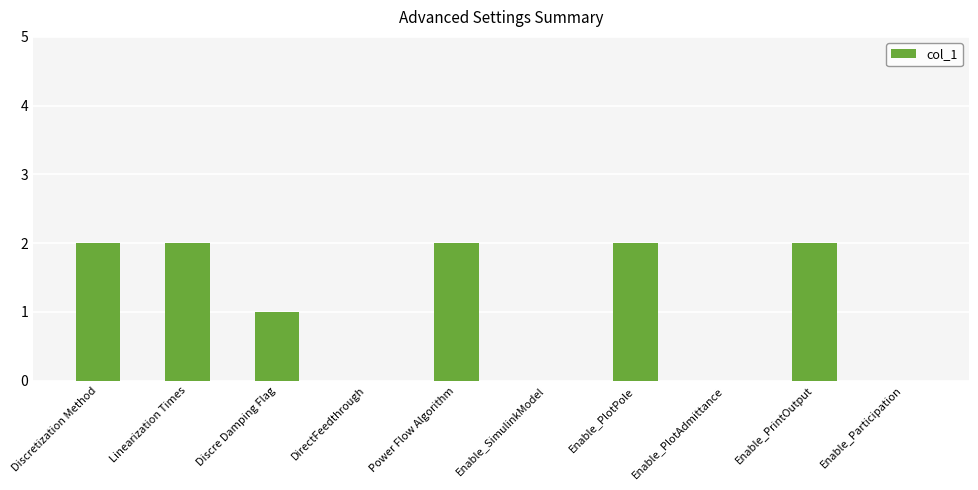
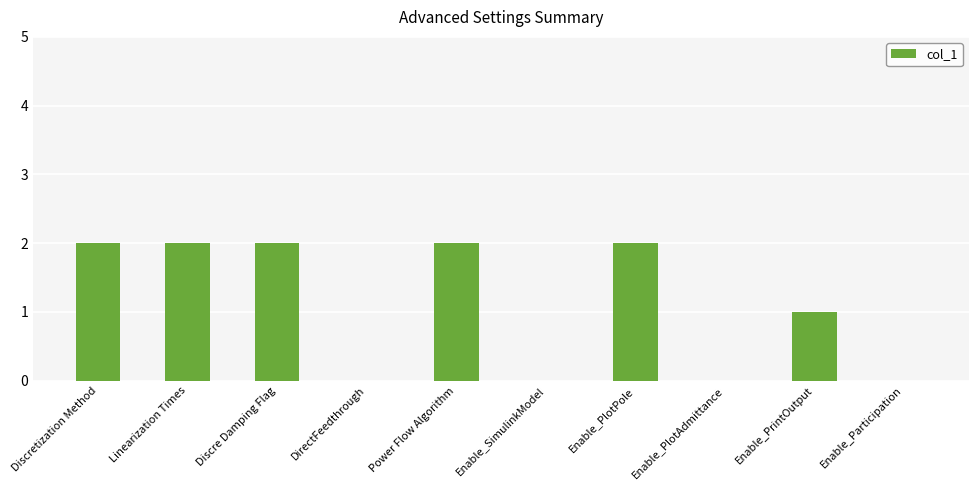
  {
    "Discretization Method": 2,
    "Linearization Times": 2,
-   "Discre Damping Flag": 1,
+   "Discre Damping Flag": 2,
    "DirectFeedthrough": 0,
    "Power Flow Algorithm": 2,
    "Enable_SimulinkModel": 0,
    "Enable_PlotPole": 2,
    "Enable_PlotAdmittance": 0,
-   "Enable_PrintOutput": 2,
+   "Enable_PrintOutput": 1,
    "Enable_Participation": 0
  }
